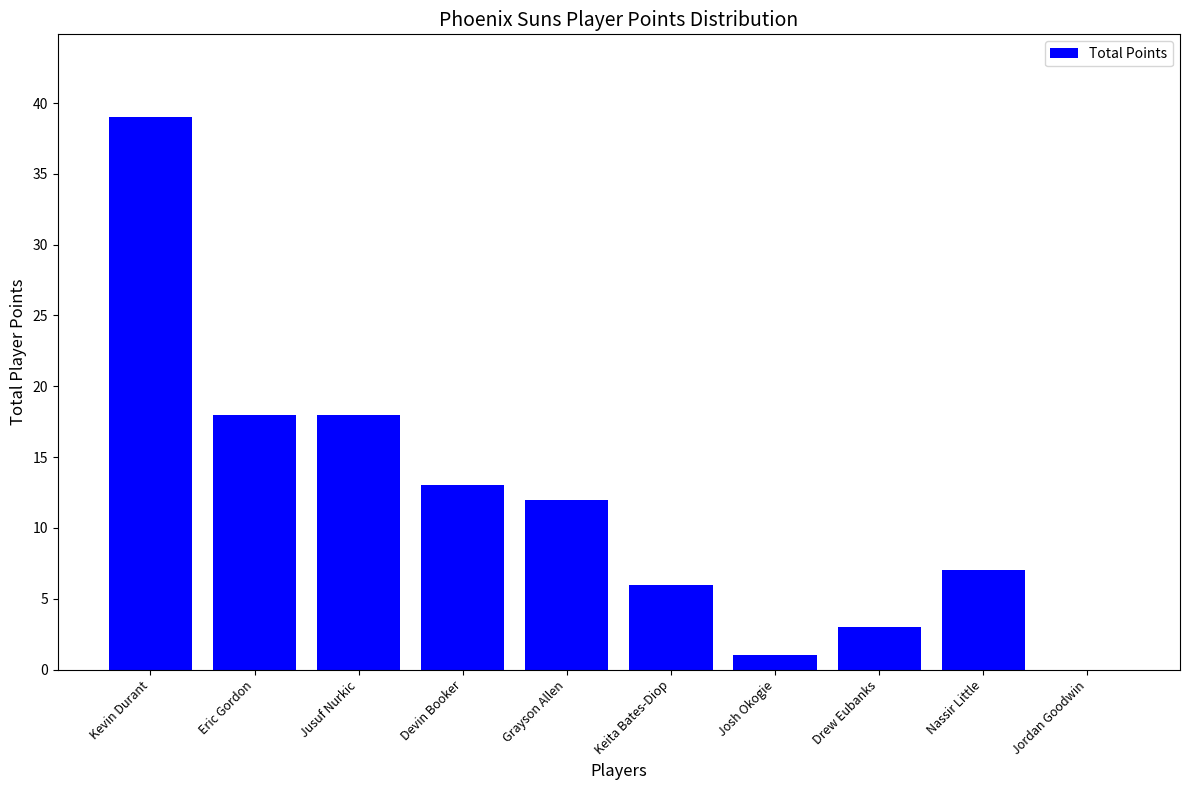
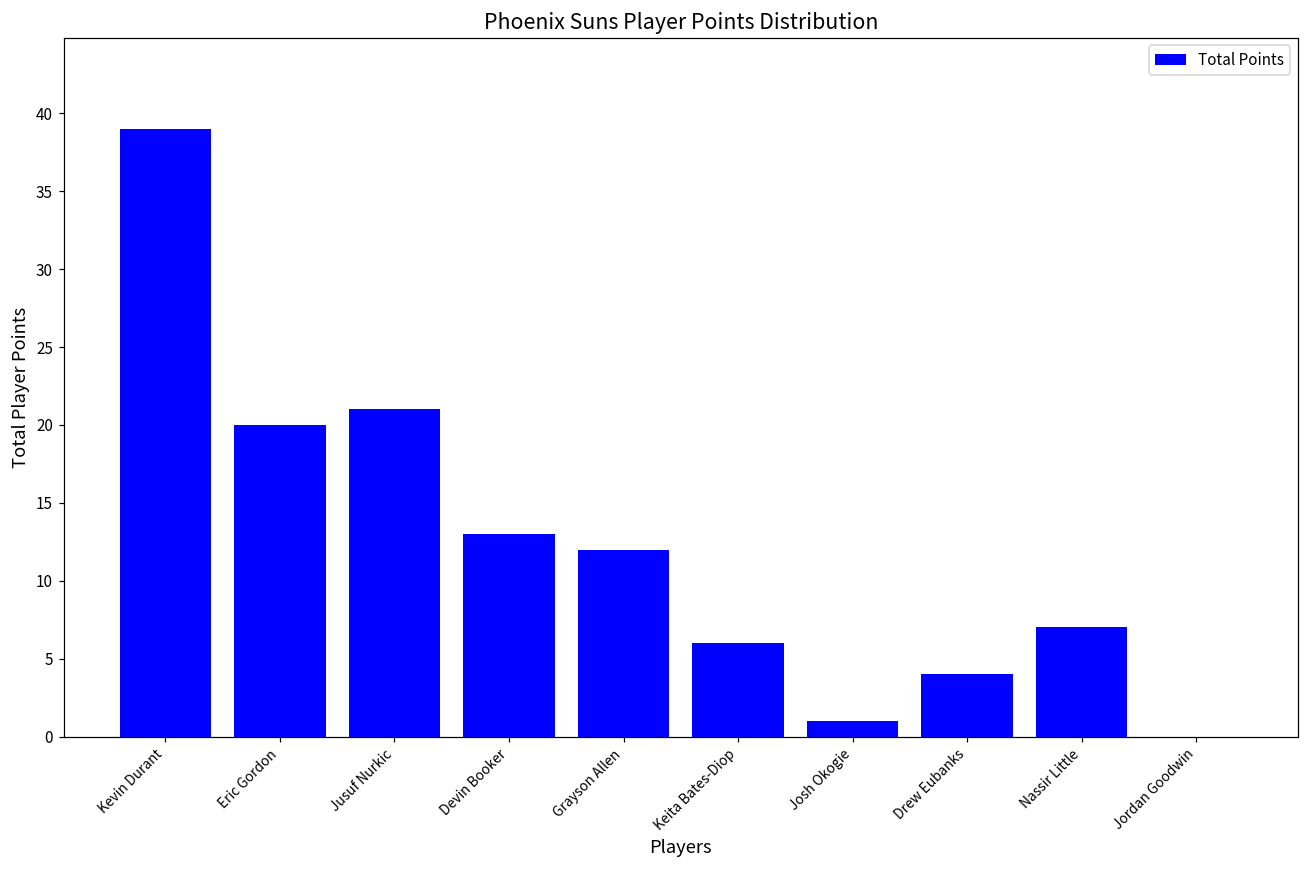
  {
    "Kevin Durant": 39,
-   "Eric Gordon": 18,
-   "Jusuf Nurkic": 18,
+   "Eric Gordon": 20,
+   "Jusuf Nurkic": 21,
    "Devin Booker": 13,
    "Grayson Allen": 12,
    "Keita Bates-Diop": 6,
    "Josh Okogie": 1,
-   "Drew Eubanks": 3,
+   "Drew Eubanks": 4,
    "Nassir Little": 7,
    "Jordan Goodwin": 0
  }
